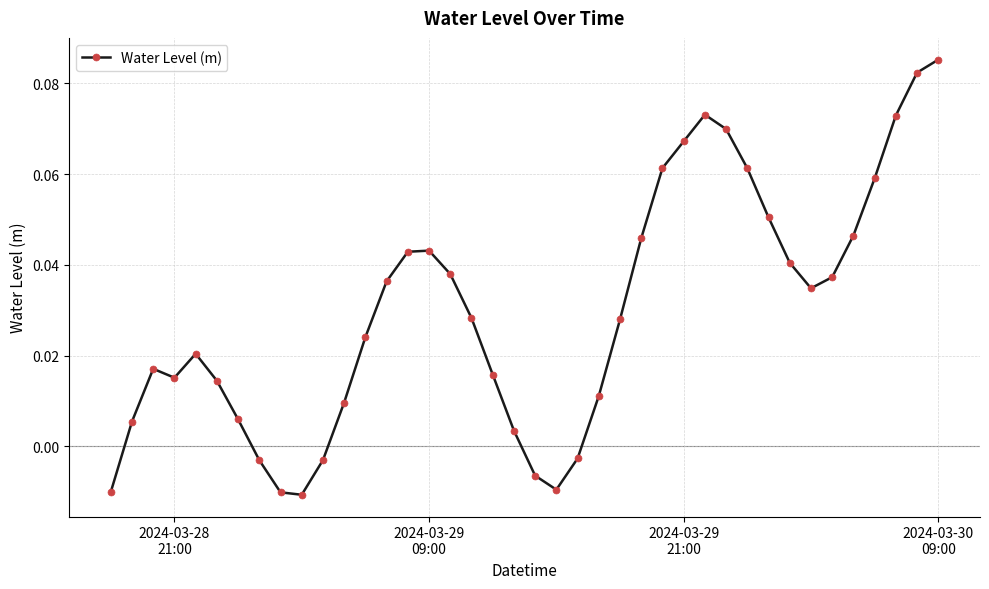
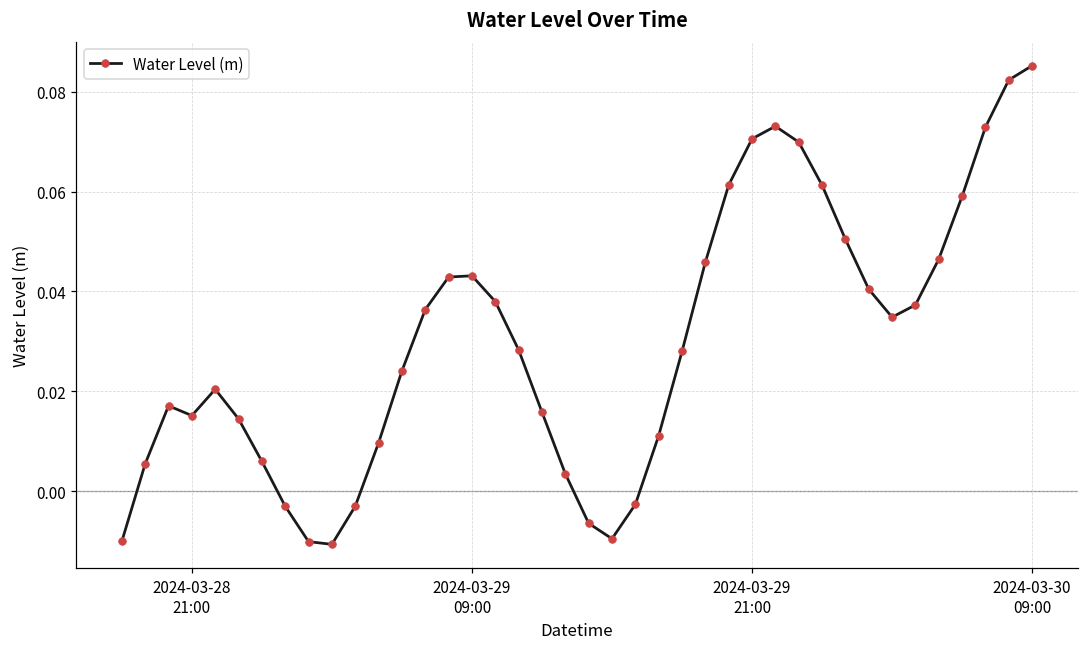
  {
    "2024-03-28 21:00": 0.015,
    "2024-03-29 09:00": 0.043,
-   "2024-03-29 21:00": 0.067,
+   "2024-03-29 21:00": 0.071,
    "2024-03-30 09:00": 0.085
  }
